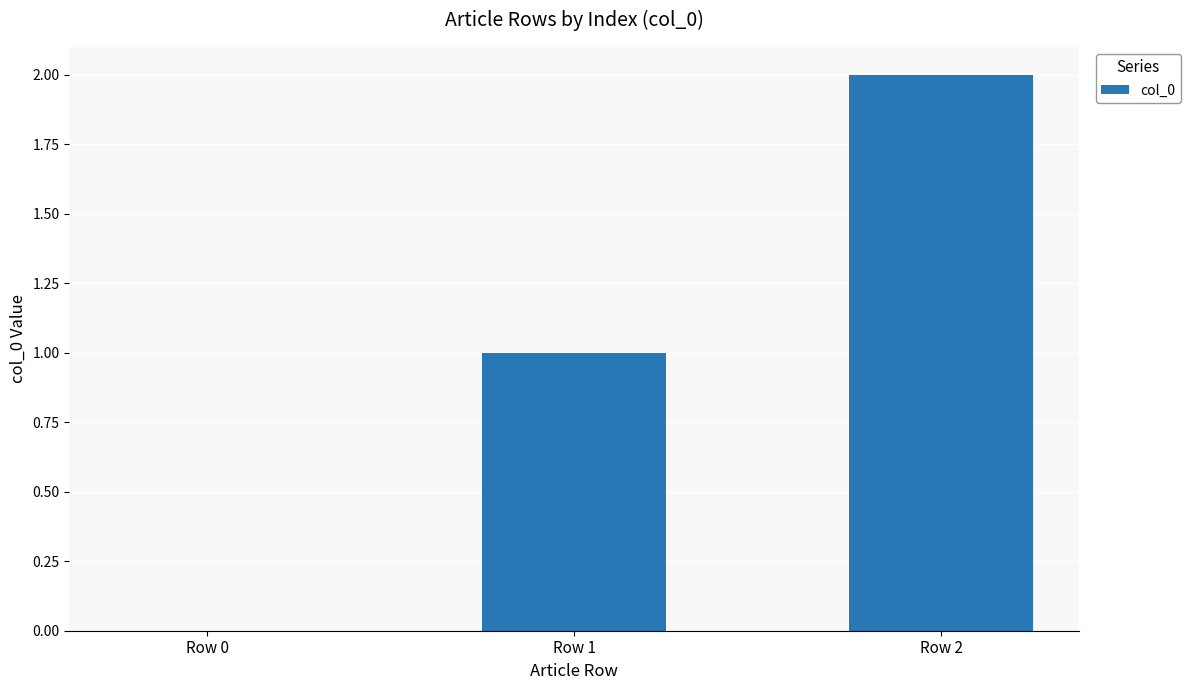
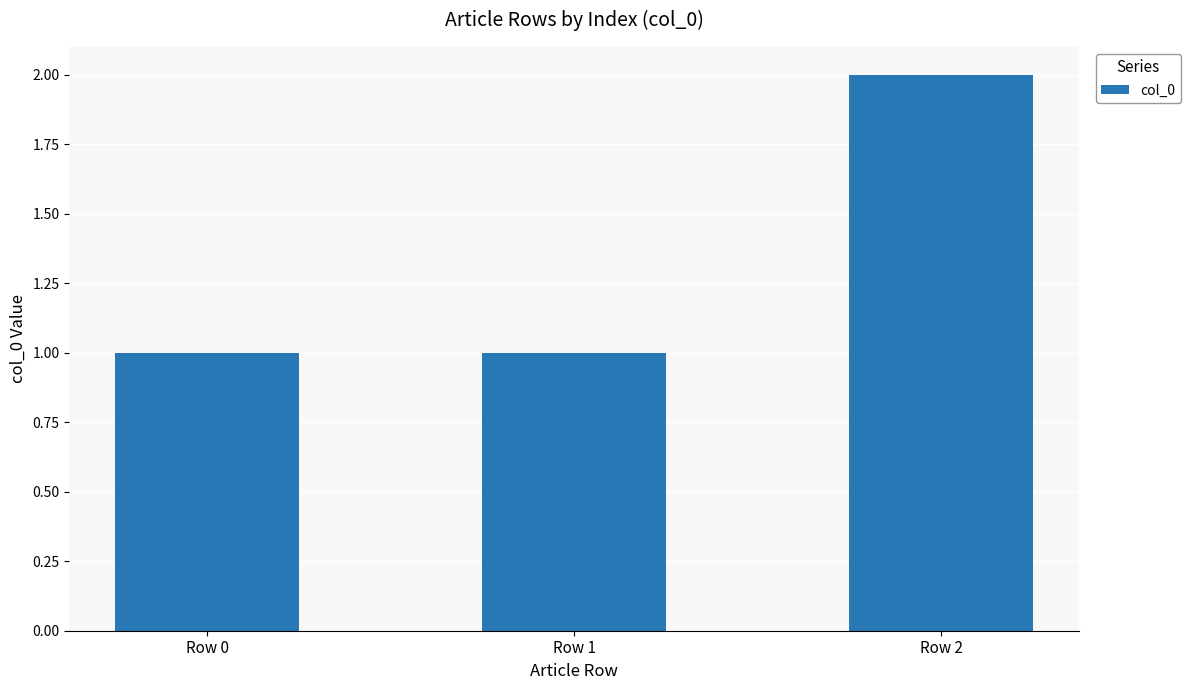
  {
-   "Row 0": 0,
+   "Row 0": 1,
    "Row 1": 1,
    "Row 2": 2
  }
